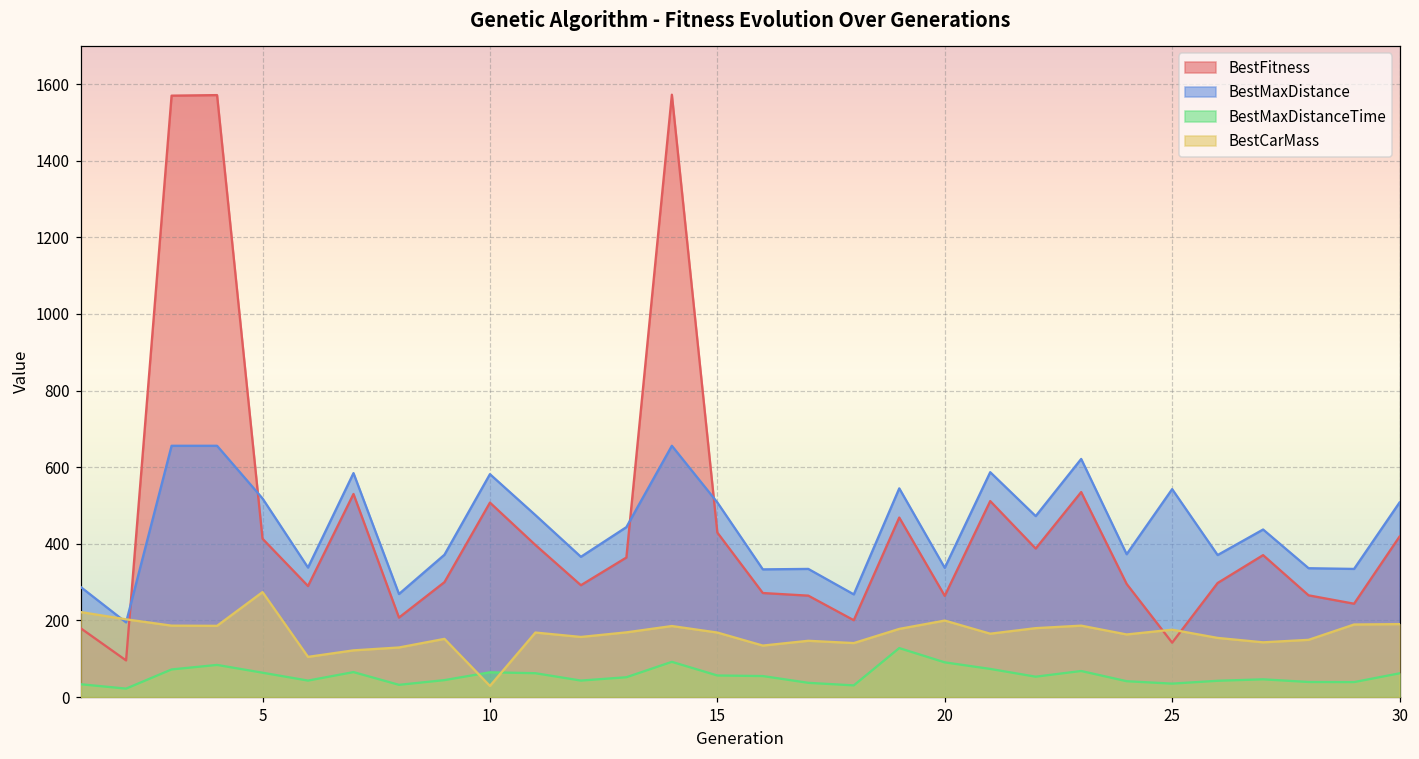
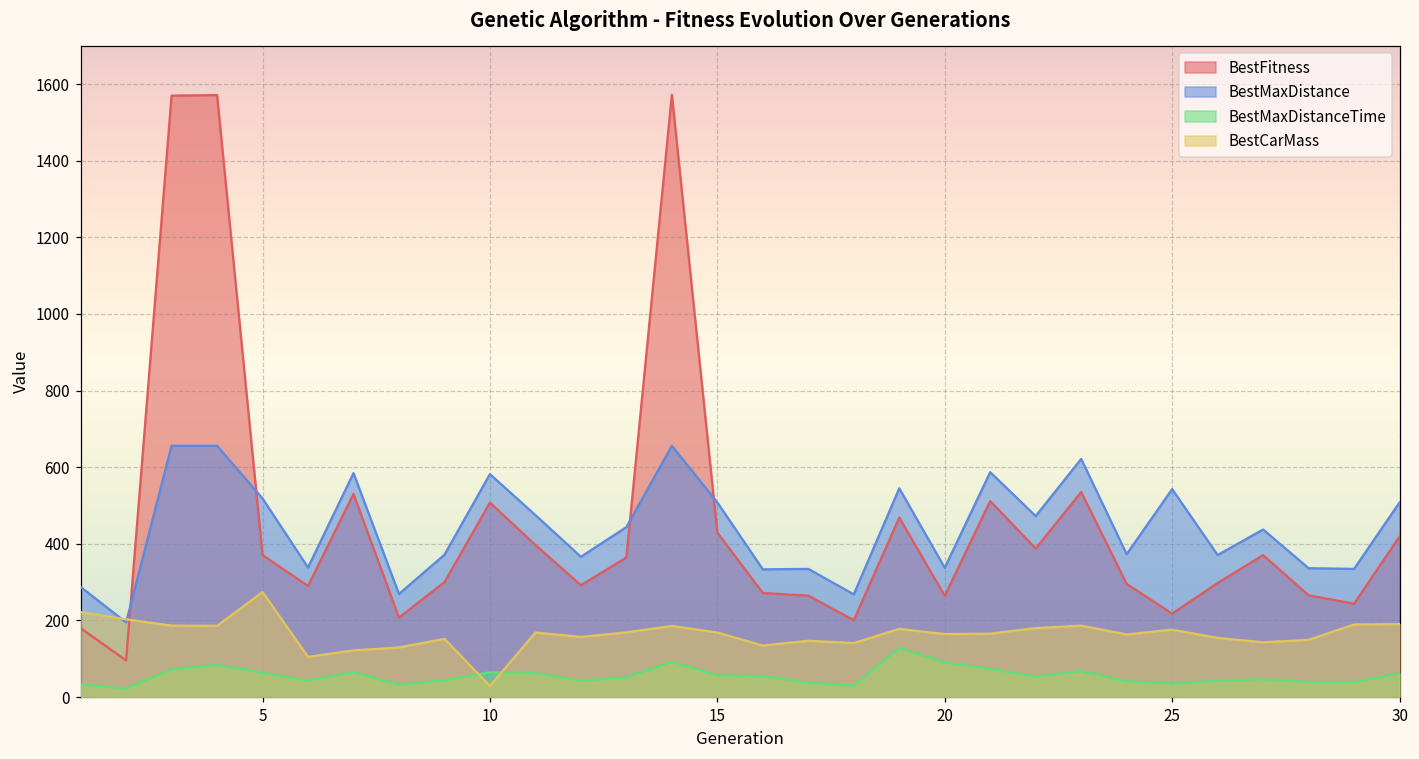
  {
    "BestFitness": {
-     "5": 410,
+     "5": 370,
      "10": 510,
      "15": 430,
      "20": 260,
-     "25": 140,
+     "25": 220,
      "30": 420
    },
    "BestMaxDistance": {
      "5": 520,
      "10": 580,
      "15": 510,
      "20": 340,
      "25": 540,
      "30": 510
    },
    "BestMaxDistanceTime": {
      "5": 60,
      "10": 60,
      "15": 60,
      "20": 90,
      "25": 40,
      "30": 60
    },
    "BestCarMass": {
      "5": 270,
      "10": 30,
      "15": 170,
-     "20": 200,
+     "20": 160,
      "25": 180,
      "30": 190
    }
  }
